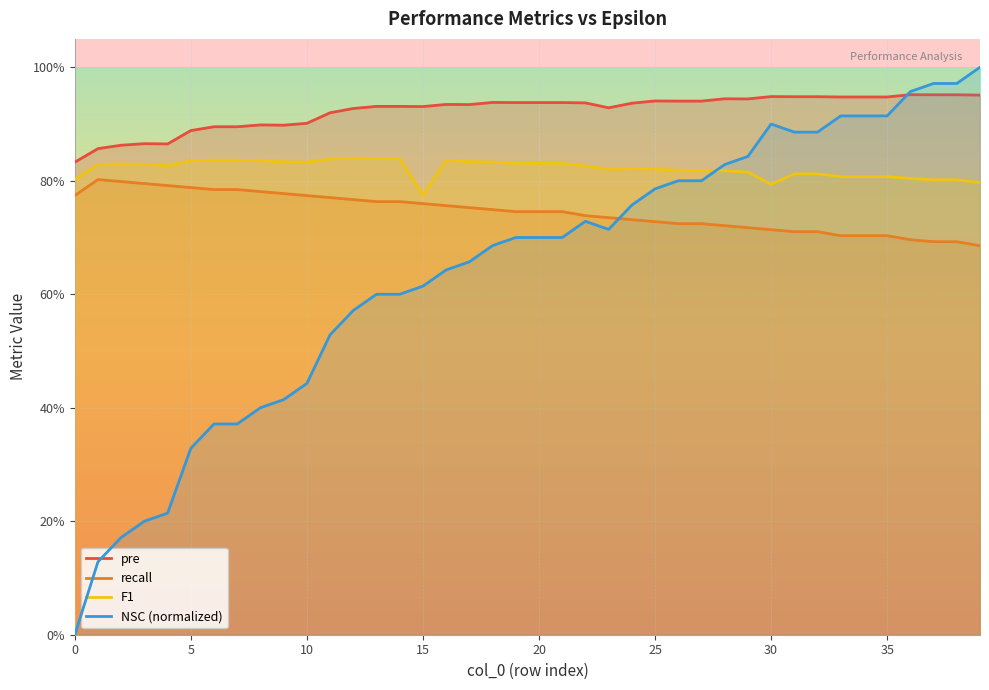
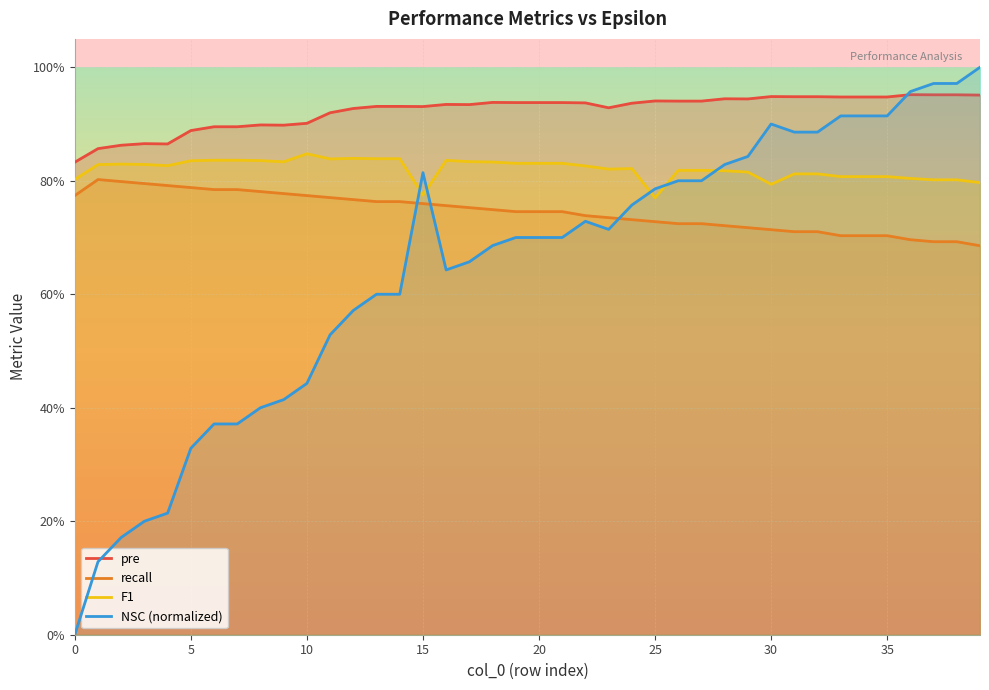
  {
    "F1": {
      "0": "80%",
      "5": "84%",
-     "10": "83%",
+     "10": "85%",
      "15": "77%",
      "20": "83%",
-     "25": "82%",
+     "25": "77%",
      "30": "79%",
      "35": "81%"
    },
    "NSC (normalized)": {
      "0": "0%",
      "5": "33%",
      "10": "44%",
-     "15": "61%",
+     "15": "81%",
      "20": "70%",
      "25": "79%",
      "30": "90%",
      "35": "91%"
    }
  }
